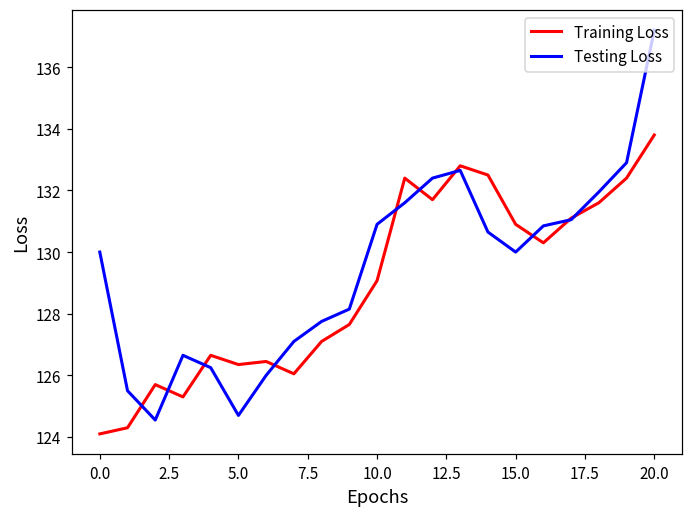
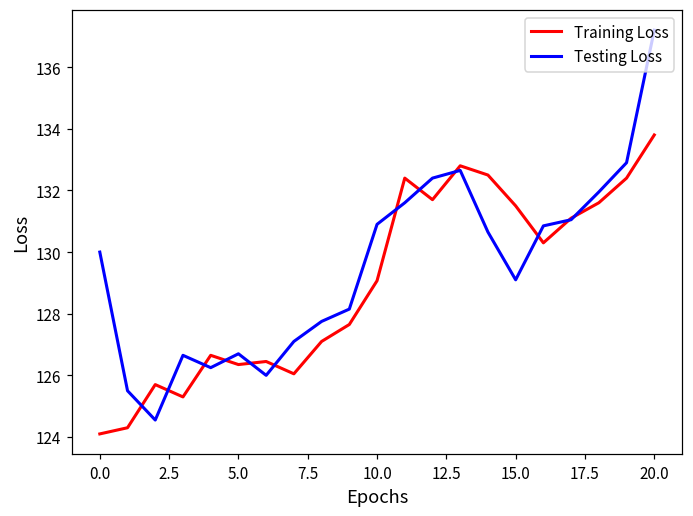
  {
    "Training Loss": {
      "0.0": 124.1,
      "5.0": 126.4,
      "10.0": 129.1,
-     "15.0": 130.9,
+     "15.0": 131.5,
      "20.0": 133.8
    },
    "Testing Loss": {
      "0.0": 130.0,
-     "5.0": 124.7,
+     "5.0": 126.7,
      "10.0": 130.9,
-     "15.0": 130.0
+     "15.0": 129.1
    }
  }
